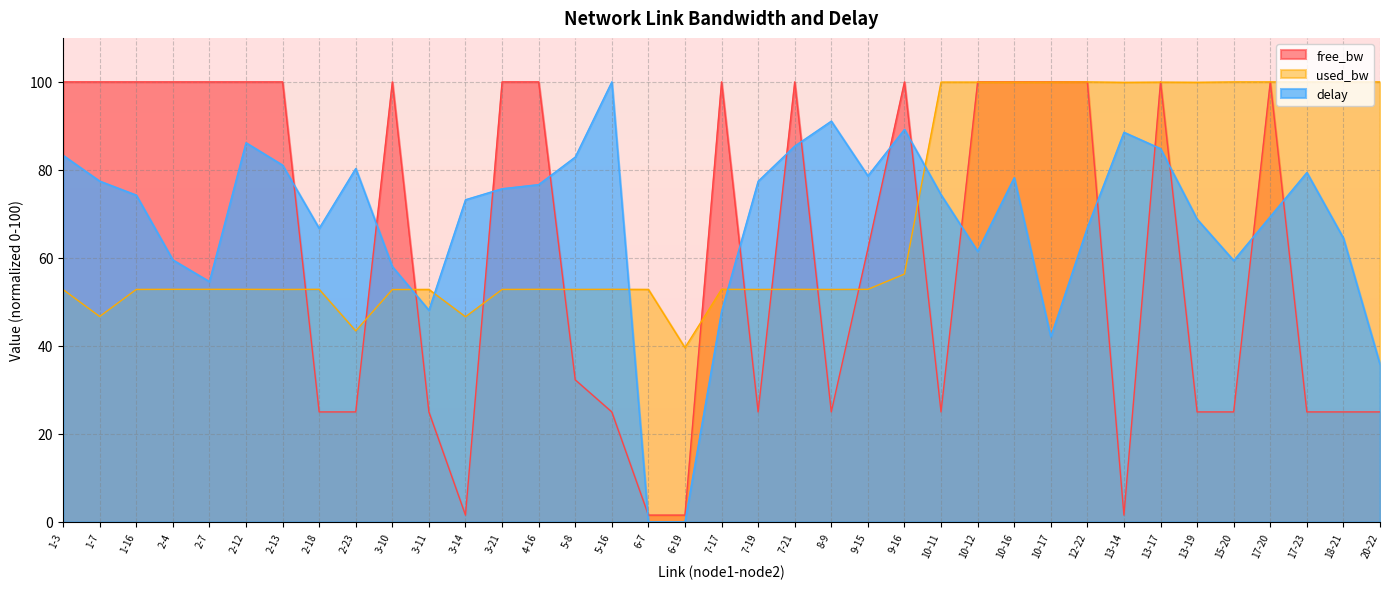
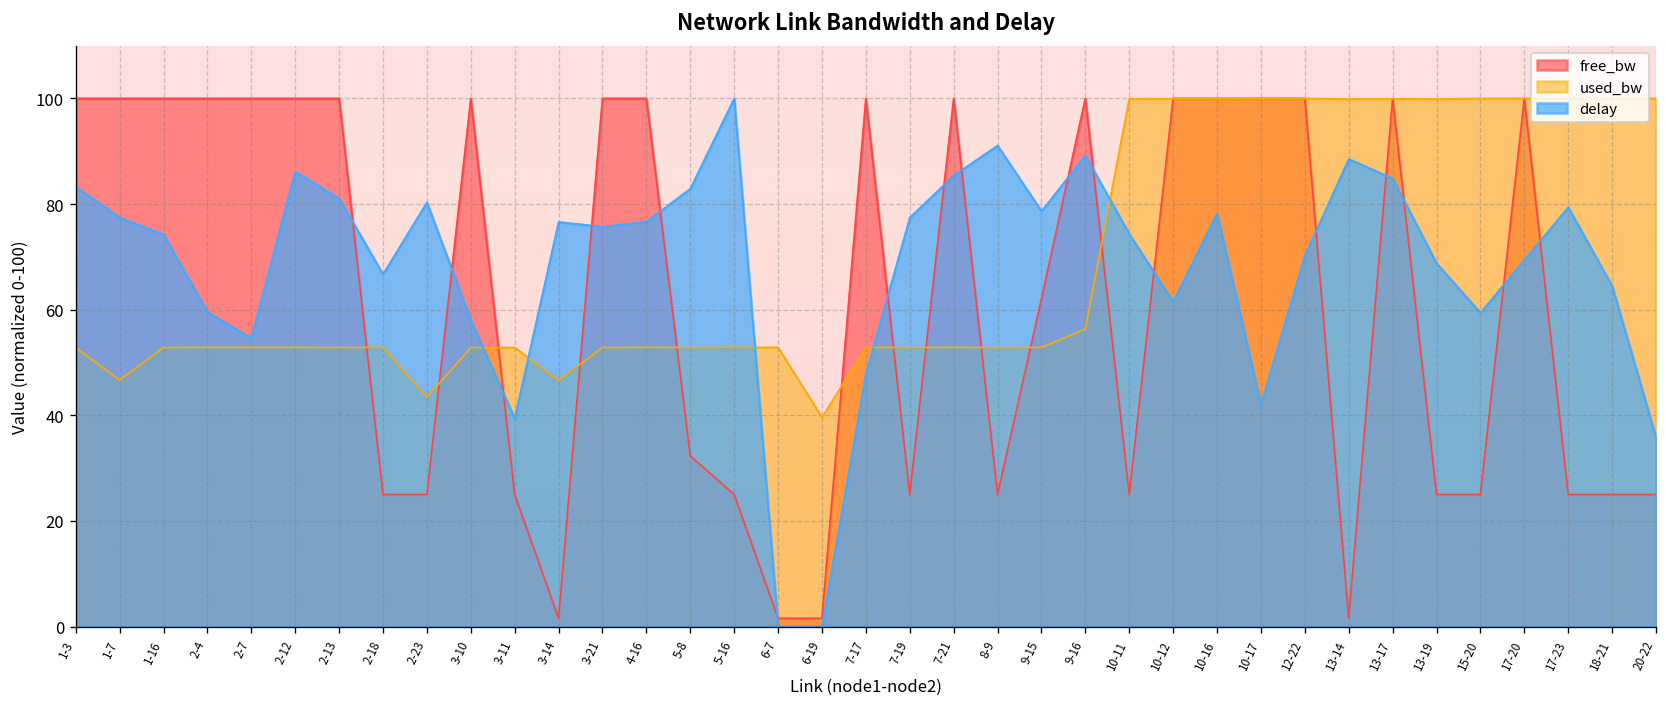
  {
    "free_bw": {
      "1-3": 100,
      "1-7": 100,
      "1-16": 100,
      "2-4": 100,
      "2-7": 100,
      "2-12": 100,
      "2-13": 100,
      "2-18": 25,
      "2-23": 25,
      "3-10": 100,
      "3-11": 25,
      "3-14": 2,
      "3-21": 100,
      "4-16": 100,
      "5-8": 32,
      "5-16": 25,
      "6-7": 2,
      "6-19": 2,
      "7-17": 100,
      "7-19": 25,
      "7-21": 100,
      "8-9": 25,
      "9-15": 62,
      "9-16": 100,
      "10-11": 25,
      "13-14": 2,
      "13-19": 25,
      "15-20": 25,
      "17-23": 25,
      "18-21": 25,
      "20-22": 25
    },
    "used_bw": {
      "1-3": 53,
      "1-7": 47,
      "1-16": 53,
      "2-4": 53,
      "2-7": 53,
      "2-12": 53,
      "2-13": 53,
      "2-18": 53,
      "2-23": 43,
      "3-10": 53,
      "3-11": 53,
      "3-14": 47,
      "3-21": 53,
      "4-16": 53,
      "5-8": 53,
      "5-16": 53,
      "6-7": 53,
      "6-19": 40,
      "7-17": 53,
      "7-19": 53,
      "7-21": 53,
      "8-9": 53,
      "9-15": 53,
      "9-16": 56,
      "10-11": 100,
      "13-14": 100,
      "13-19": 100,
      "15-20": 100,
      "20-22": 100
    },
    "delay": {
      "1-3": 83,
      "1-7": 77,
      "1-16": 74,
      "2-4": 60,
      "2-7": 55,
      "2-12": 86,
      "2-13": 81,
      "2-18": 67,
      "2-23": 80,
      "3-10": 58,
-     "3-11": 48,
-     "3-14": 73,
+     "3-11": 39,
+     "3-14": 77,
      "3-21": 76,
      "4-16": 77,
      "5-8": 83,
      "5-16": 100,
      "6-7": 0,
      "6-19": 0,
      "7-17": 48,
      "7-19": 77,
      "7-21": 85,
      "8-9": 91,
      "9-15": 79,
      "9-16": 89,
      "10-11": 74,
      "10-12": 62,
      "10-16": 78,
      "10-17": 42,
-     "12-22": 67,
+     "12-22": 70,
      "13-14": 89,
      "13-17": 85,
      "13-19": 69,
      "15-20": 59,
      "17-20": 69,
      "17-23": 79,
      "18-21": 64,
      "20-22": 36
    }
  }
